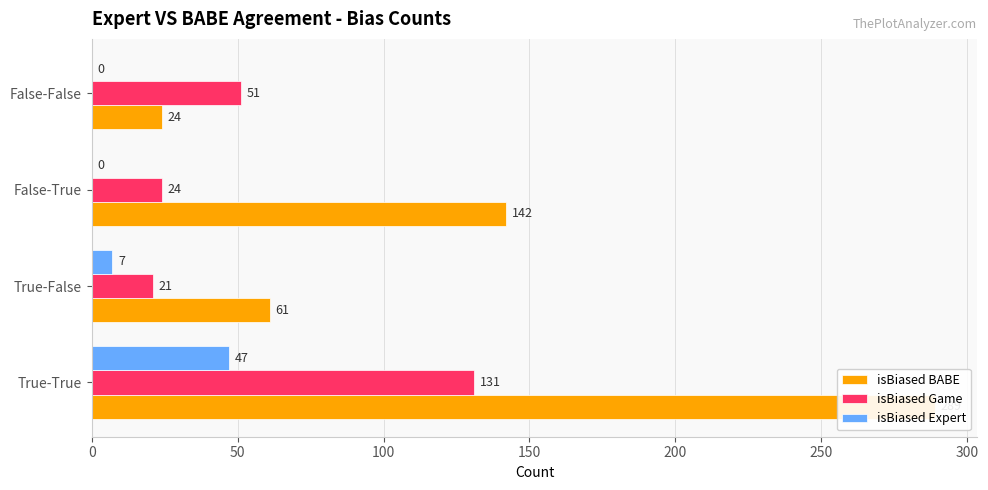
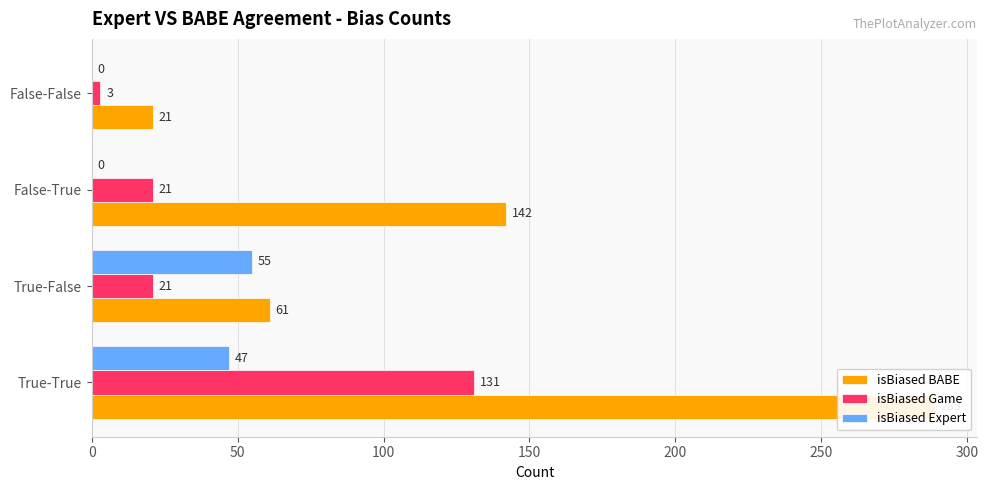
  {
    "isBiased BABE": {
-     "False-False": 24,
+     "False-False": 21,
      "False-True": 142,
      "True-False": 61
    },
    "isBiased Game": {
-     "False-False": 51,
-     "False-True": 24,
+     "False-False": 3,
+     "False-True": 21,
      "True-False": 21,
      "True-True": 131
    },
    "isBiased Expert": {
      "False-False": 0,
      "False-True": 0,
-     "True-False": 7,
+     "True-False": 55,
      "True-True": 47
    }
  }
